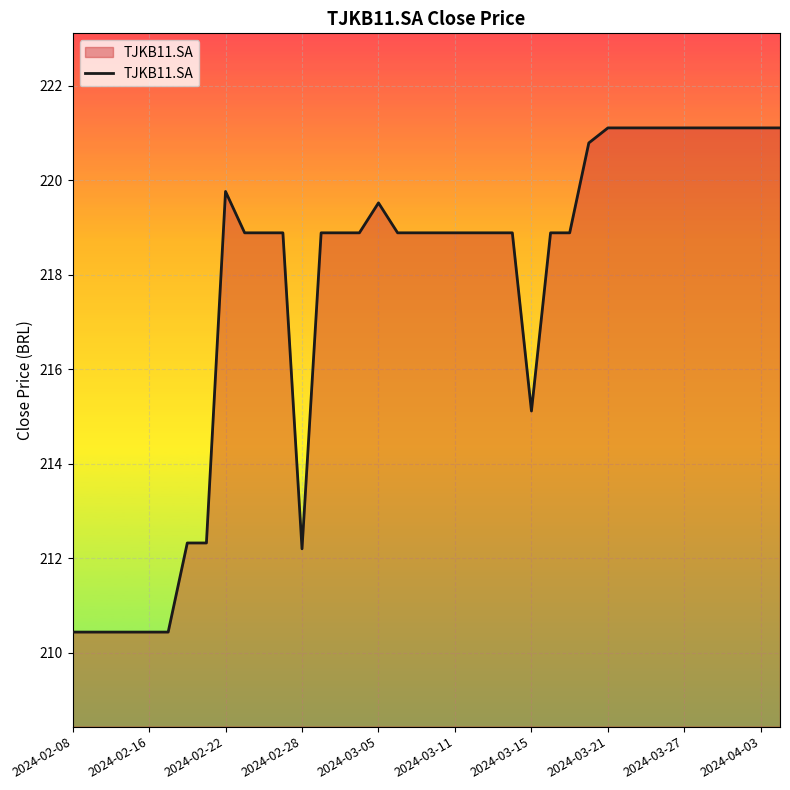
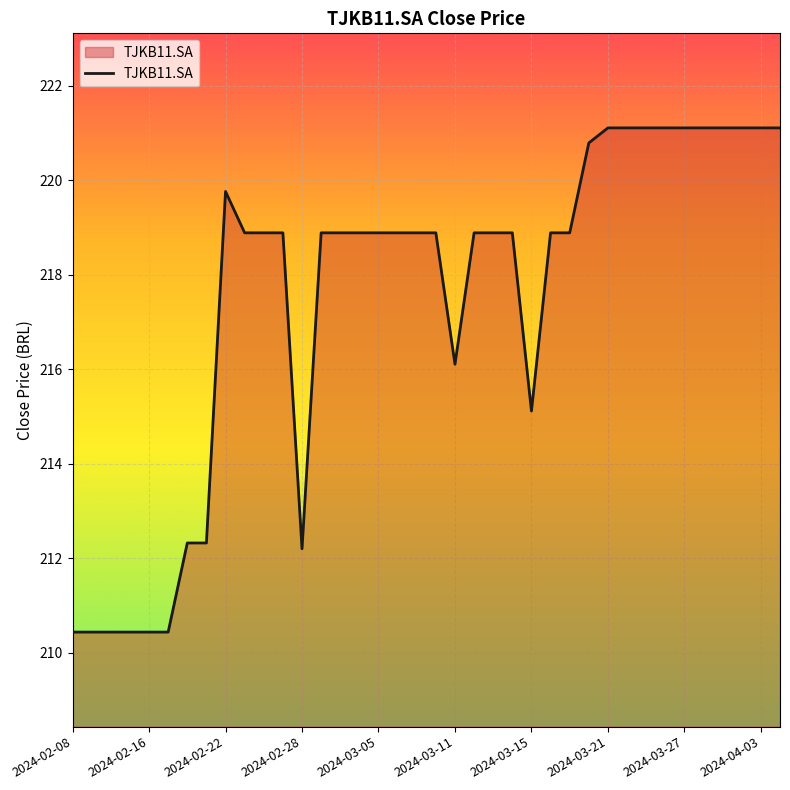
  {
    "2024-02-08": 210.4,
    "2024-02-16": 210.4,
    "2024-02-22": 219.8,
    "2024-02-28": 212.2,
-   "2024-03-05": 219.5,
-   "2024-03-11": 218.9,
+   "2024-03-05": 218.9,
+   "2024-03-11": 216.1,
    "2024-03-15": 215.1,
    "2024-03-21": 221.1,
    "2024-03-27": 221.1,
    "2024-04-03": 221.1
  }
